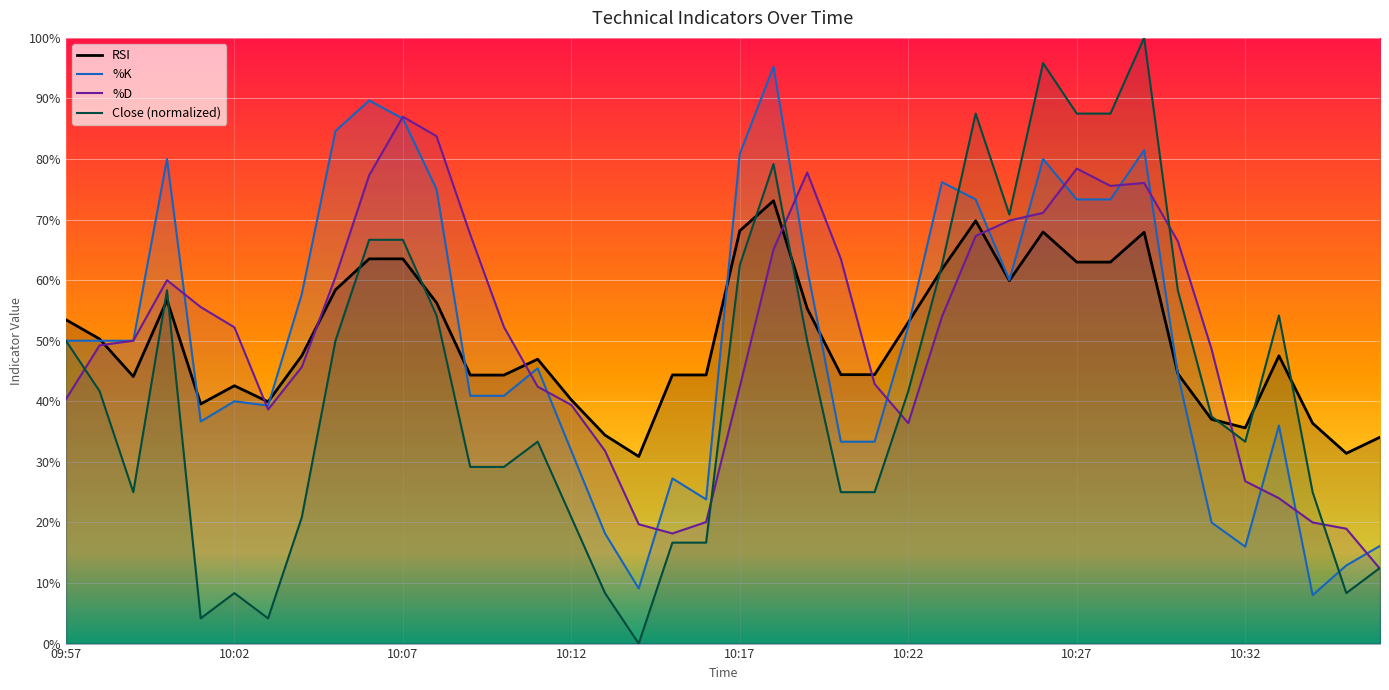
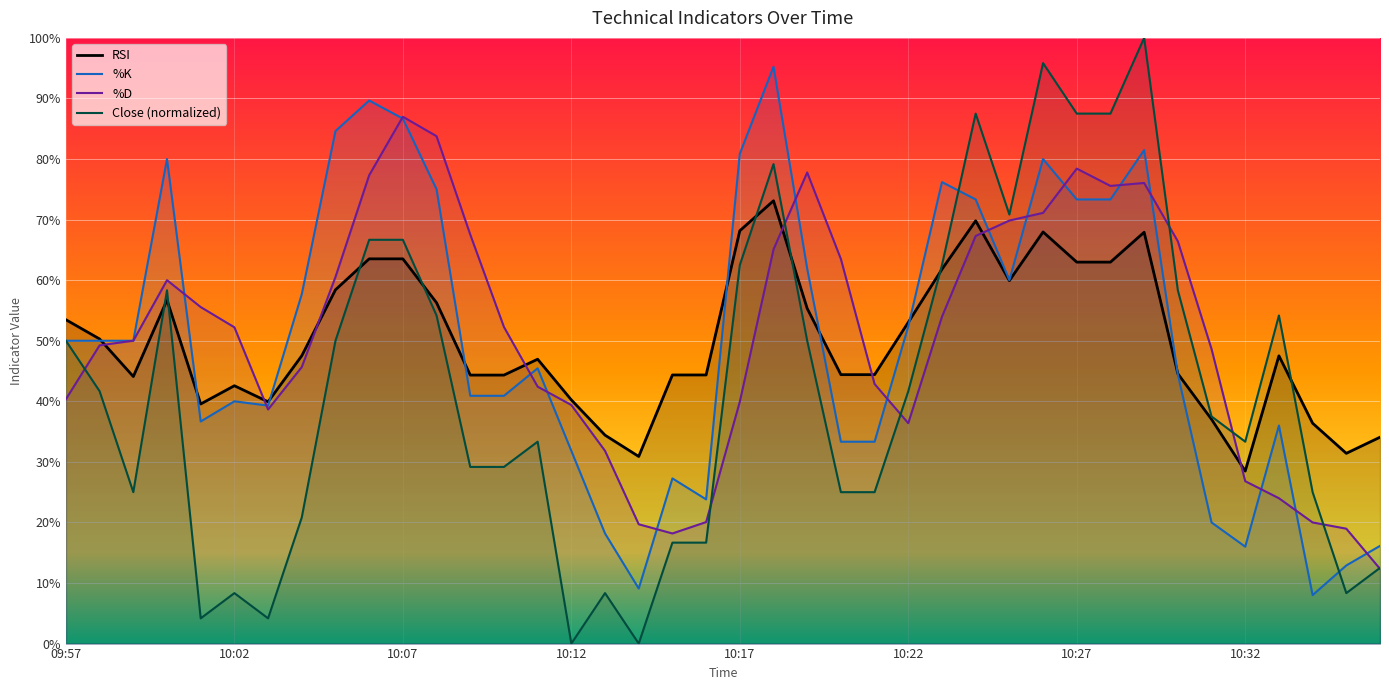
  {
    "RSI": {
      "09:57": "53%",
      "10:02": "43%",
      "10:07": "64%",
      "10:12": "40%",
      "10:17": "68%",
      "10:22": "53%",
      "10:27": "63%",
-     "10:32": "36%"
+     "10:32": "28%"
    },
    "%K": {
      "10:02": "40%",
      "10:12": "32%",
      "10:17": "81%",
      "10:22": "52%",
      "10:27": "73%",
      "10:32": "16%"
    },
    "%D": {
      "09:57": "40%",
      "10:02": "52%",
      "10:12": "39%",
-     "10:17": "42%",
+     "10:17": "40%",
      "10:22": "36%",
      "10:27": "78%",
      "10:32": "27%"
    },
    "Close (normalized)": {
      "10:02": "8%",
      "10:07": "67%",
-     "10:12": "21%",
+     "10:12": "0%",
      "10:17": "62%",
      "10:22": "42%",
      "10:27": "87%",
      "10:32": "33%"
    }
  }
